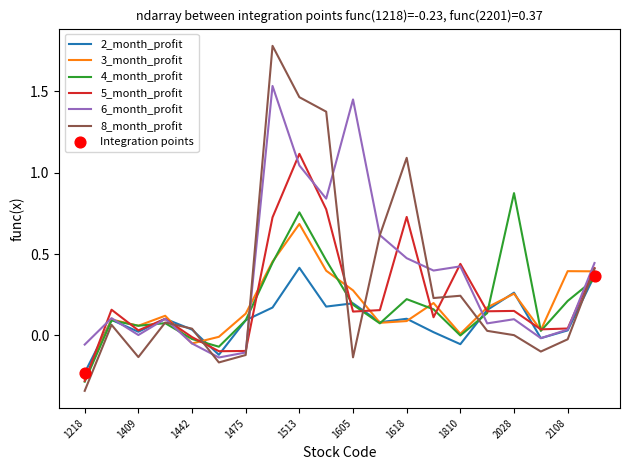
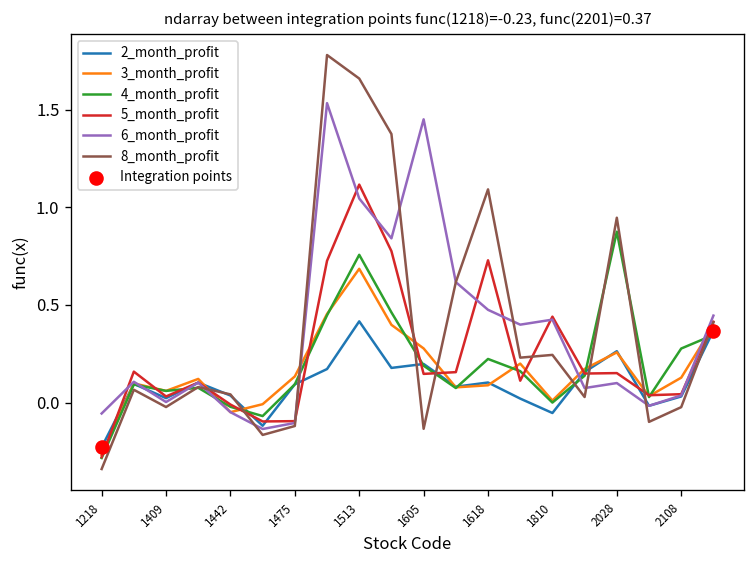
  {
    "2_month_profit": {
      "1513": 0.42,
      "1810": -0.05
    },
    "3_month_profit": {
      "1475": 0.13,
      "1513": 0.69,
      "1605": 0.28,
-     "2108": 0.40
+     "2108": 0.13
    },
    "4_month_profit": {
      "1513": 0.76,
      "1618": 0.22,
      "2028": 0.88,
-     "2108": 0.21
+     "2108": 0.28
    },
    "5_month_profit": {
      "1513": 1.12,
      "1605": 0.15,
      "1618": 0.73,
      "2028": 0.15
    },
    "6_month_profit": {
      "1218": -0.06,
      "1409": 0.00,
      "1513": 1.05,
      "1605": 1.45,
      "1618": 0.48,
      "2028": 0.10
    },
    "8_month_profit": {
      "1218": -0.34,
-     "1409": -0.13,
-     "1513": 1.47,
+     "1409": -0.02,
+     "1513": 1.66,
      "1605": -0.13,
      "1618": 1.09,
      "1810": 0.24,
-     "2028": 0.00,
+     "2028": 0.95,
      "2108": -0.02
    }
  }
